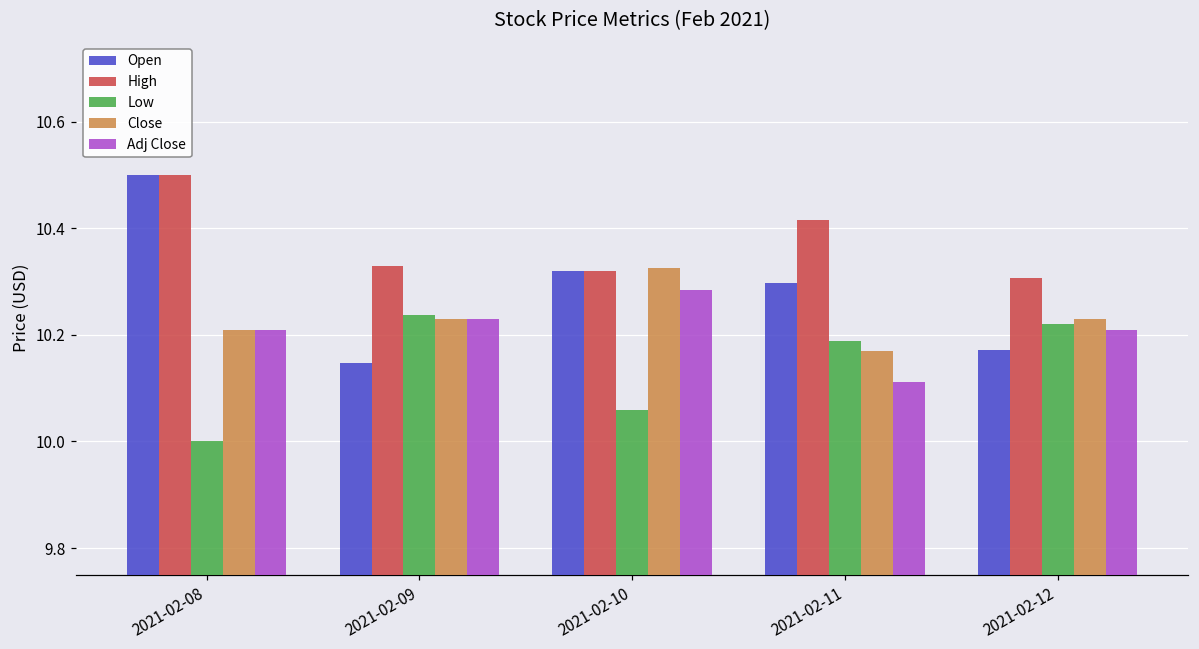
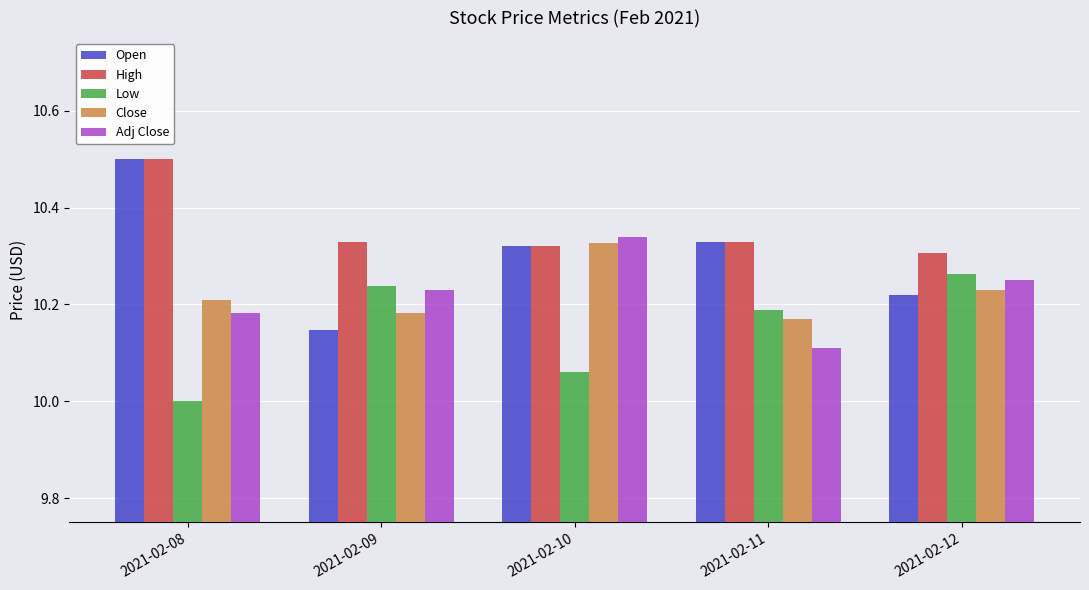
  {
    "Open": {
      "2021-02-08": 10.50,
      "2021-02-09": 10.15,
      "2021-02-10": 10.32,
-     "2021-02-11": 10.30,
-     "2021-02-12": 10.17
+     "2021-02-11": 10.33,
+     "2021-02-12": 10.22
    },
    "High": {
      "2021-02-08": 10.50,
      "2021-02-09": 10.33,
      "2021-02-10": 10.32,
-     "2021-02-11": 10.42,
+     "2021-02-11": 10.33,
      "2021-02-12": 10.31
    },
    "Low": {
      "2021-02-08": 10.00,
      "2021-02-09": 10.24,
      "2021-02-10": 10.06,
      "2021-02-11": 10.19,
-     "2021-02-12": 10.22
+     "2021-02-12": 10.26
    },
    "Close": {
      "2021-02-08": 10.21,
-     "2021-02-09": 10.23,
+     "2021-02-09": 10.18,
      "2021-02-10": 10.33,
      "2021-02-11": 10.17,
      "2021-02-12": 10.23
    },
    "Adj Close": {
-     "2021-02-08": 10.21,
+     "2021-02-08": 10.18,
      "2021-02-09": 10.23,
-     "2021-02-10": 10.28,
+     "2021-02-10": 10.34,
      "2021-02-11": 10.11,
-     "2021-02-12": 10.21
+     "2021-02-12": 10.25
    }
  }
